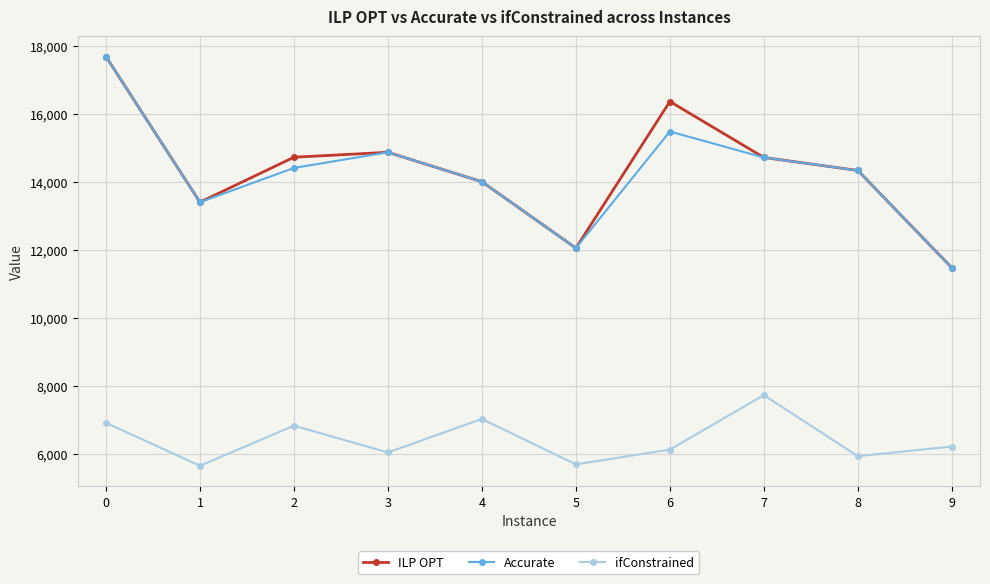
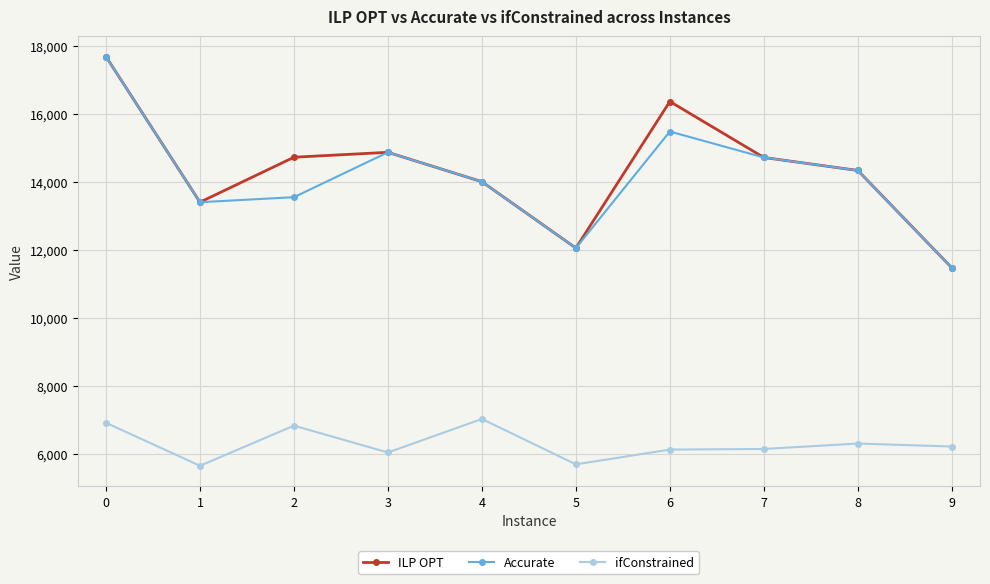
  {
    "ILP OPT": {
      "2": "14,700",
      "6": "16,400"
    },
    "Accurate": {
-     "2": "14,400",
+     "2": "13,500",
      "6": "15,500"
    },
    "ifConstrained": {
      "0": "6,900",
      "1": "5,600",
      "2": "6,800",
      "3": "6,000",
      "4": "7,000",
      "5": "5,700",
      "6": "6,100",
-     "7": "7,700",
-     "8": "5,900",
+     "7": "6,100",
+     "8": "6,300",
      "9": "6,200"
    }
  }
